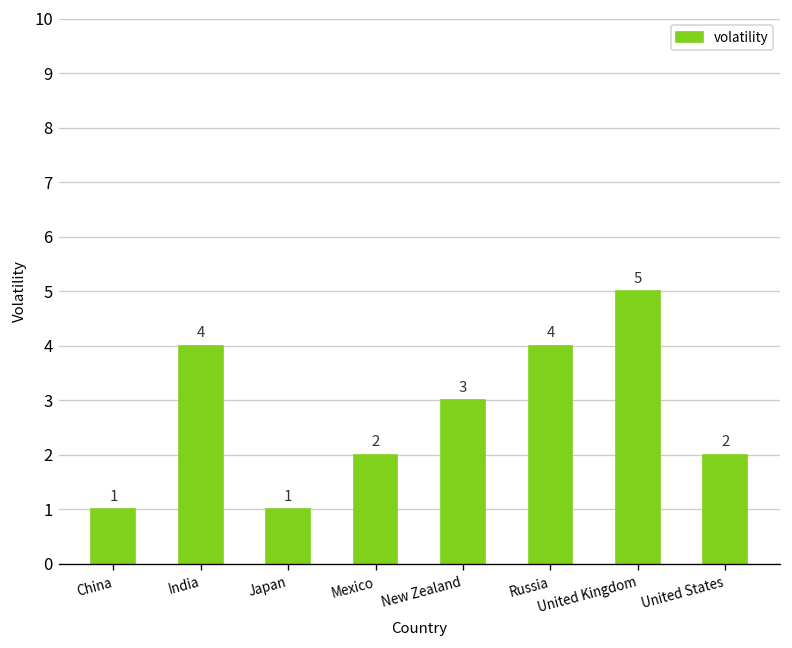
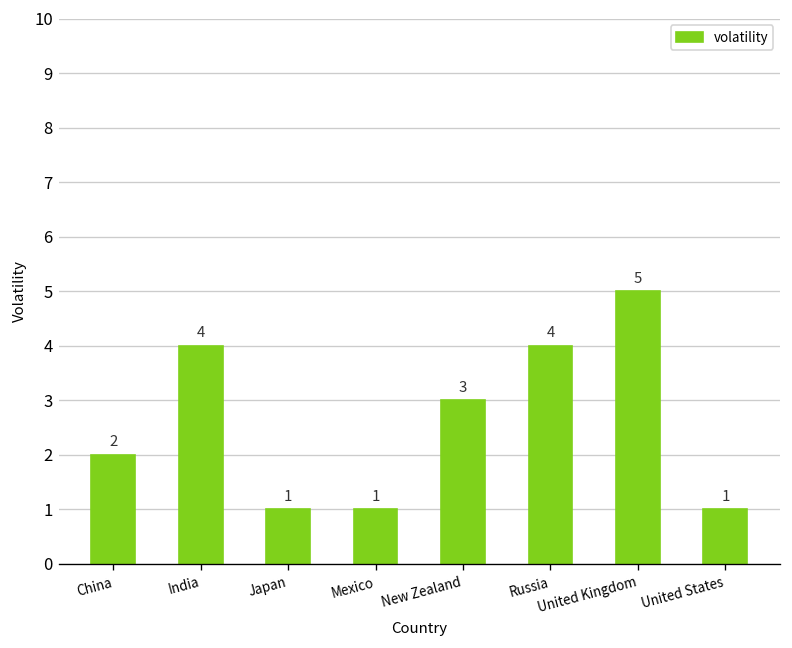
  {
-   "China": 1,
+   "China": 2,
    "India": 4,
    "Japan": 1,
-   "Mexico": 2,
+   "Mexico": 1,
    "New Zealand": 3,
    "Russia": 4,
    "United Kingdom": 5,
-   "United States": 2
+   "United States": 1
  }
